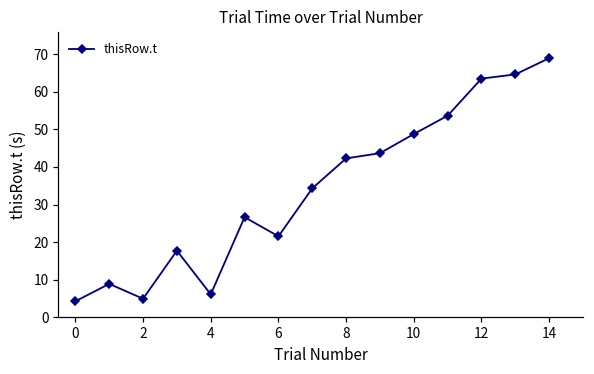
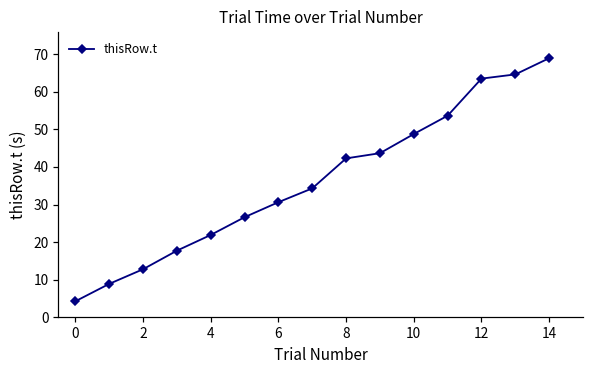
  {
    "0": 4,
-   "2": 5,
-   "4": 6,
-   "6": 22,
+   "2": 13,
+   "4": 22,
+   "6": 31,
    "8": 42,
    "10": 49,
    "12": 64,
    "14": 69
  }
